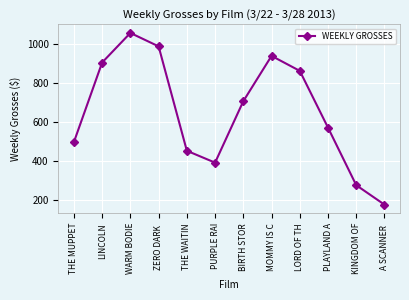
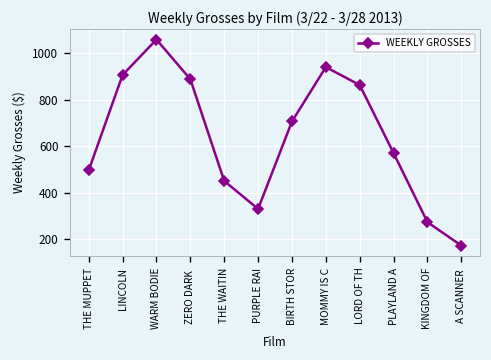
  {
    "THE MUPPET": 500,
    "LINCOLN": 910,
    "WARM BODIE": 1060,
-   "ZERO DARK": 990,
+   "ZERO DARK": 890,
    "THE WAITIN": 450,
-   "PURPLE RAI": 390,
+   "PURPLE RAI": 330,
    "BIRTH STOR": 710,
    "MOMMY IS C": 940,
    "LORD OF TH": 860,
    "PLAYLAND A": 570,
    "KINGDOM OF": 270,
    "A SCANNER": 170
  }
